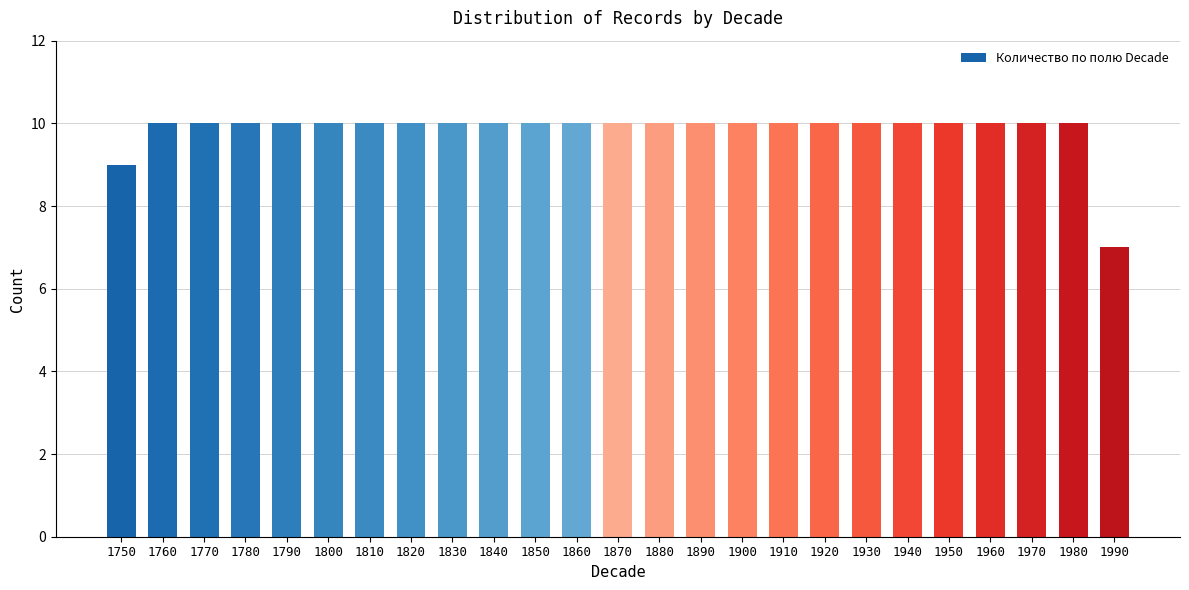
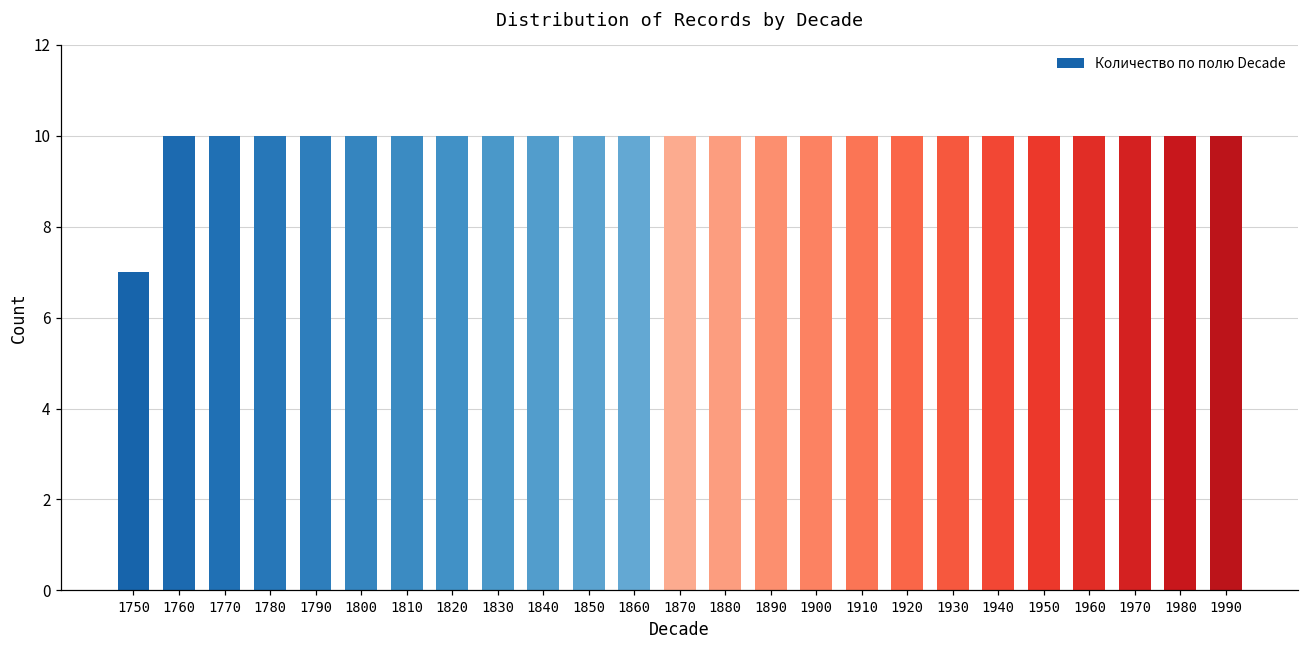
  {
-   "1750": 9,
+   "1750": 7,
    "1760": 10,
    "1770": 10,
    "1780": 10,
    "1790": 10,
    "1800": 10,
    "1810": 10,
    "1820": 10,
    "1830": 10,
    "1840": 10,
    "1850": 10,
    "1860": 10,
    "1870": 10,
    "1880": 10,
    "1890": 10,
    "1900": 10,
    "1910": 10,
    "1920": 10,
    "1930": 10,
    "1940": 10,
    "1950": 10,
    "1960": 10,
    "1970": 10,
    "1980": 10,
-   "1990": 7
+   "1990": 10
  }
